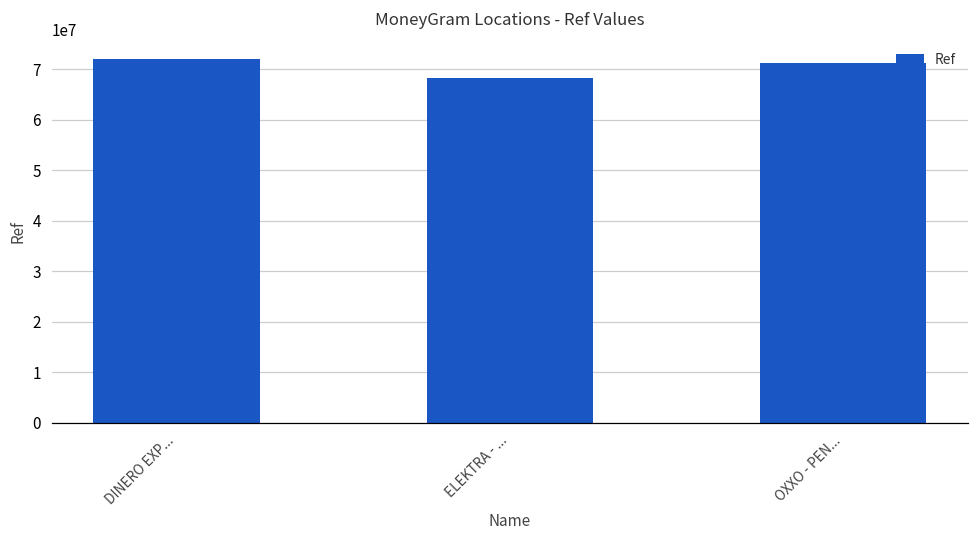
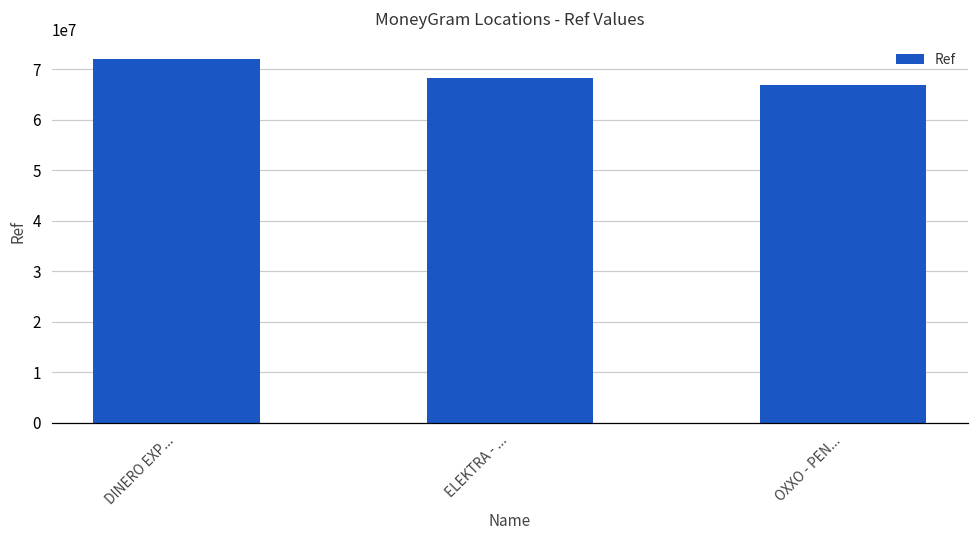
  {
    "DINERO EXP...": 72000000,
    "ELEKTRA - ...": 68000000,
-   "OXXO - PEN...": 71000000
+   "OXXO - PEN...": 67000000
  }
